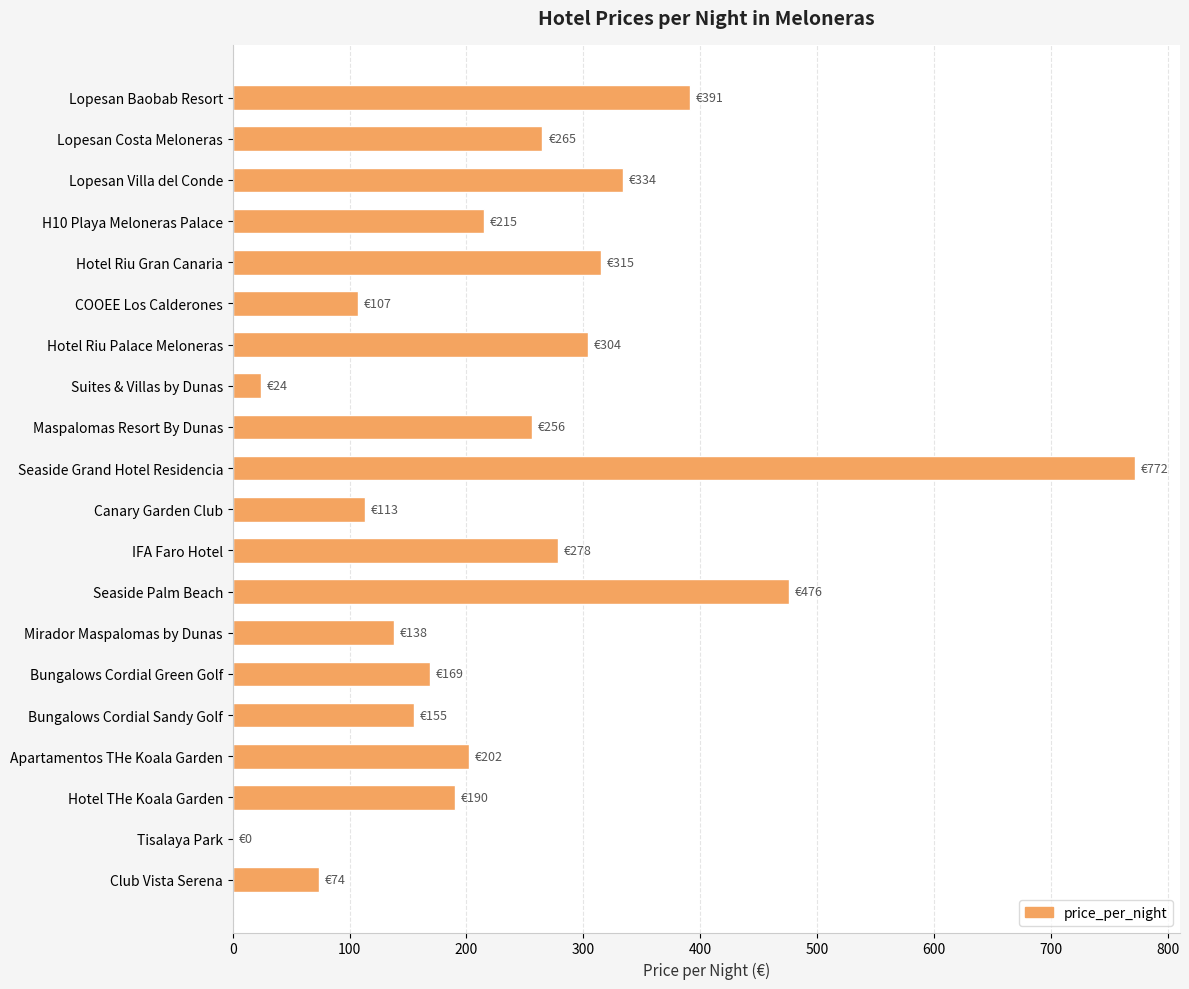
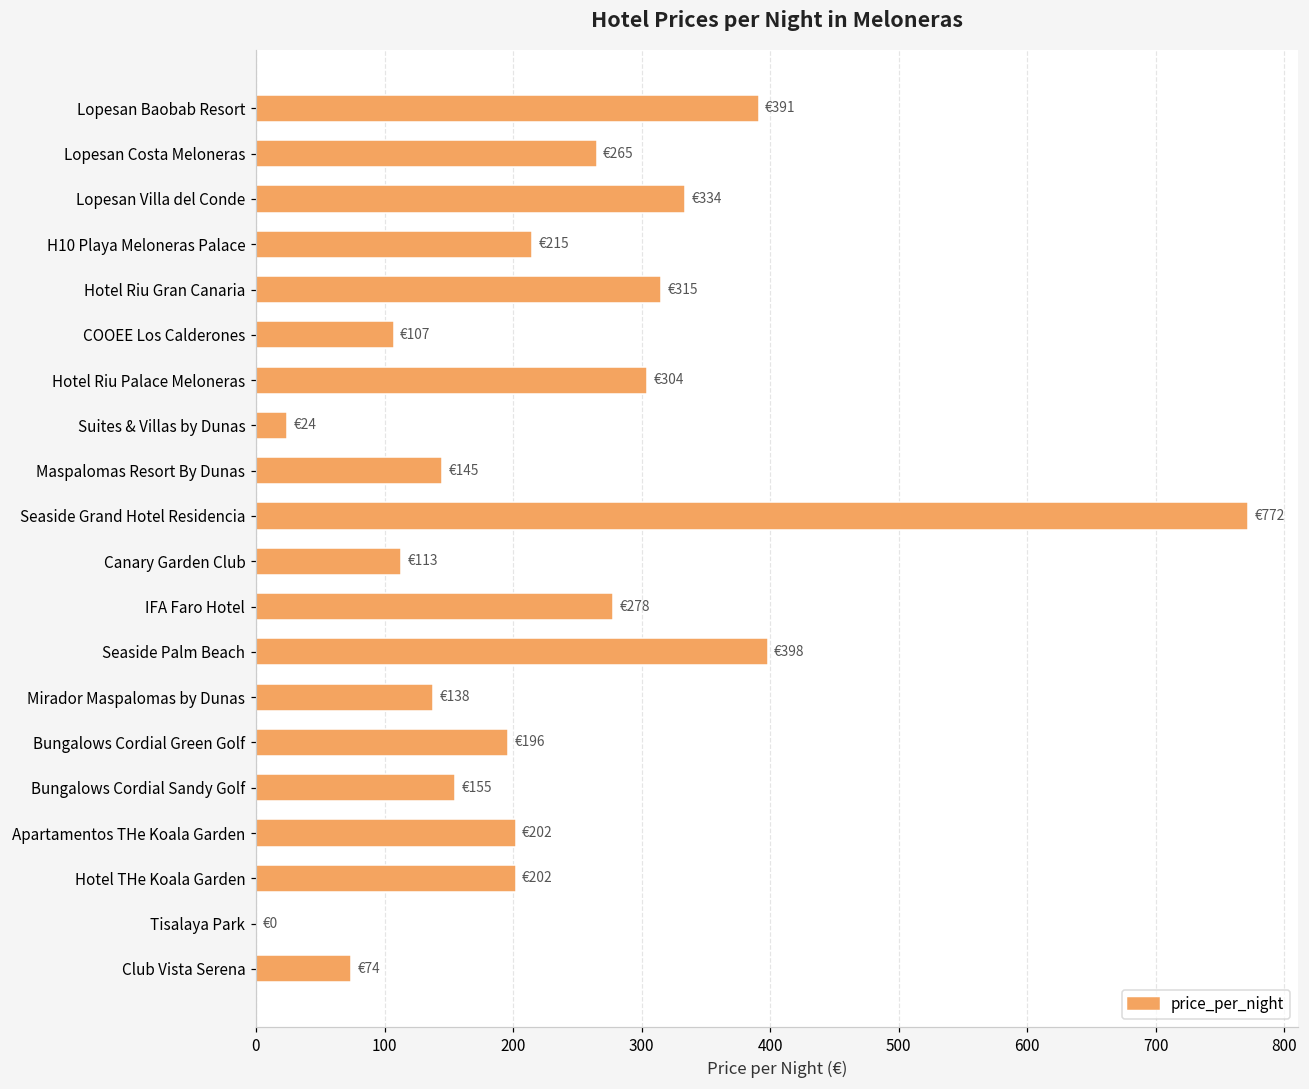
  {
    "Lopesan Baobab Resort": "€391",
    "Lopesan Costa Meloneras": "€265",
    "Lopesan Villa del Conde": "€334",
    "H10 Playa Meloneras Palace": "€215",
    "Hotel Riu Gran Canaria": "€315",
    "COOEE Los Calderones": "€107",
    "Hotel Riu Palace Meloneras": "€304",
    "Suites & Villas by Dunas": "€24",
-   "Maspalomas Resort By Dunas": "€256",
+   "Maspalomas Resort By Dunas": "€145",
    "Seaside Grand Hotel Residencia": "€772",
    "Canary Garden Club": "€113",
    "IFA Faro Hotel": "€278",
-   "Seaside Palm Beach": "€476",
+   "Seaside Palm Beach": "€398",
    "Mirador Maspalomas by Dunas": "€138",
-   "Bungalows Cordial Green Golf": "€169",
+   "Bungalows Cordial Green Golf": "€196",
    "Bungalows Cordial Sandy Golf": "€155",
    "Apartamentos THe Koala Garden": "€202",
-   "Hotel THe Koala Garden": "€190",
+   "Hotel THe Koala Garden": "€202",
    "Tisalaya Park": "€0",
    "Club Vista Serena": "€74"
  }
